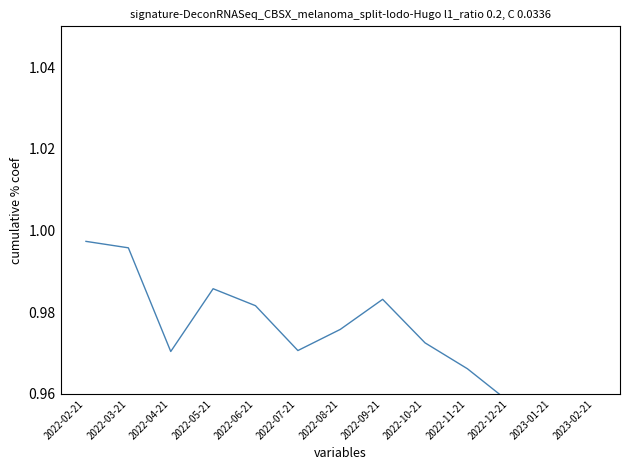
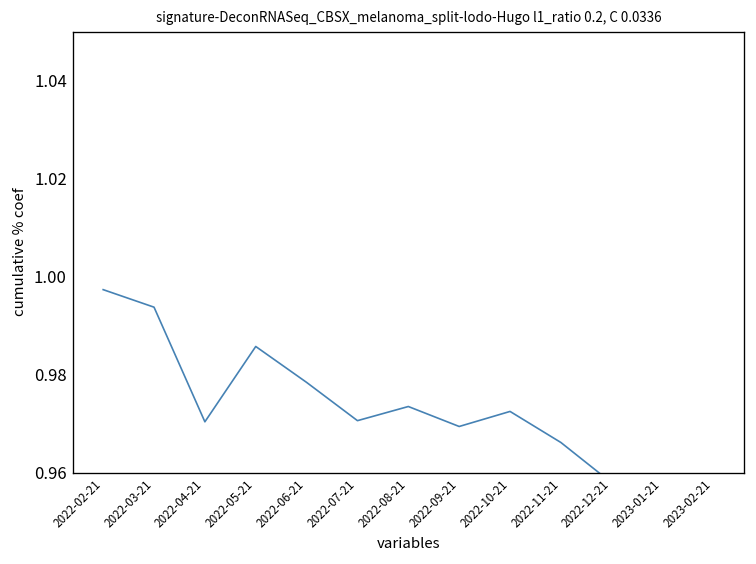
  {
    "2022-02-21": 0.997,
-   "2022-03-21": 0.996,
+   "2022-03-21": 0.994,
    "2022-04-21": 0.970,
    "2022-05-21": 0.986,
-   "2022-06-21": 0.982,
+   "2022-06-21": 0.978,
    "2022-07-21": 0.971,
-   "2022-08-21": 0.976,
-   "2022-09-21": 0.983,
+   "2022-08-21": 0.973,
+   "2022-09-21": 0.969,
    "2022-10-21": 0.972,
    "2022-11-21": 0.966
  }
